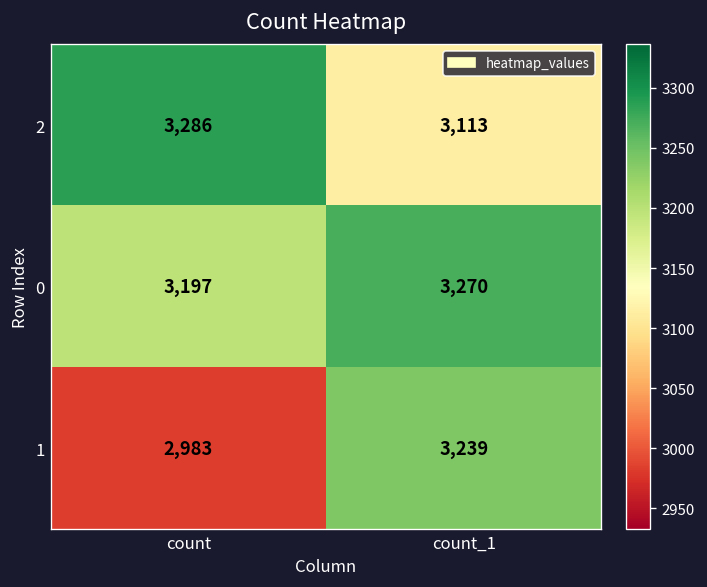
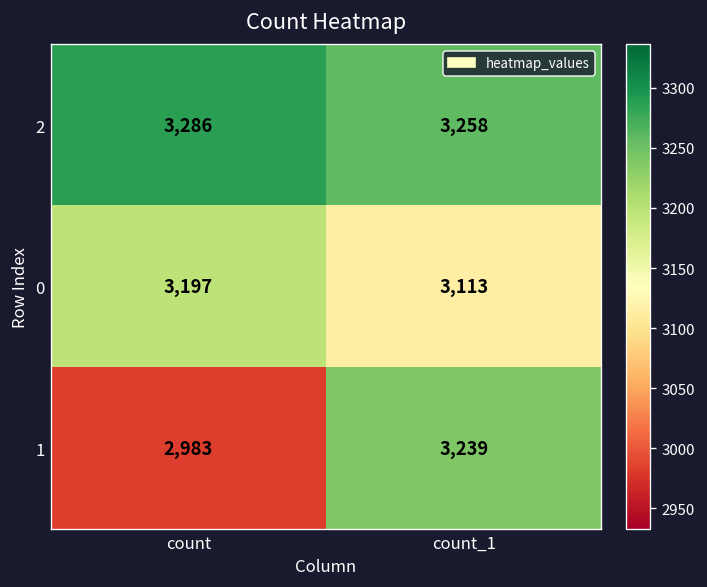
  {
    "2": {
      "count": "3,286",
-     "count_1": "3,113"
+     "count_1": "3,258"
    },
    "0": {
      "count": "3,197",
-     "count_1": "3,270"
+     "count_1": "3,113"
    },
    "1": {
      "count": "2,983",
      "count_1": "3,239"
    }
  }
